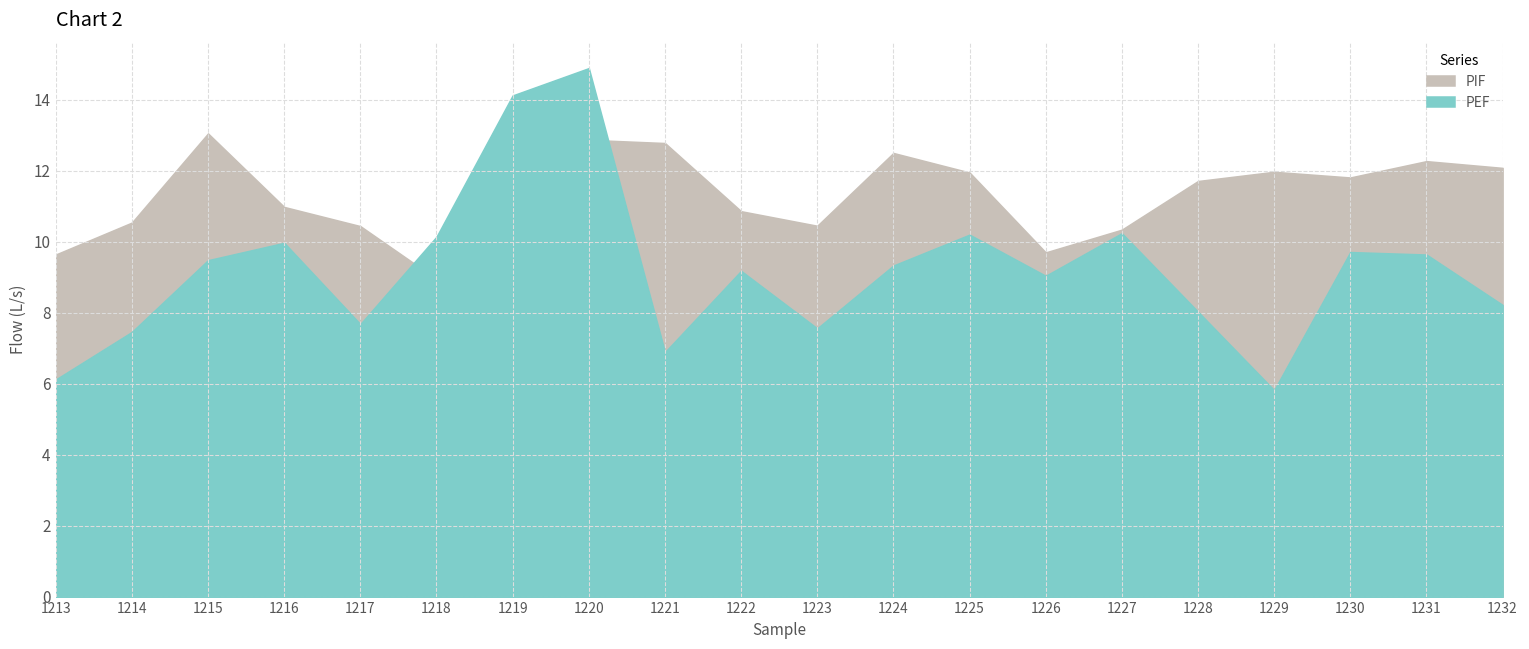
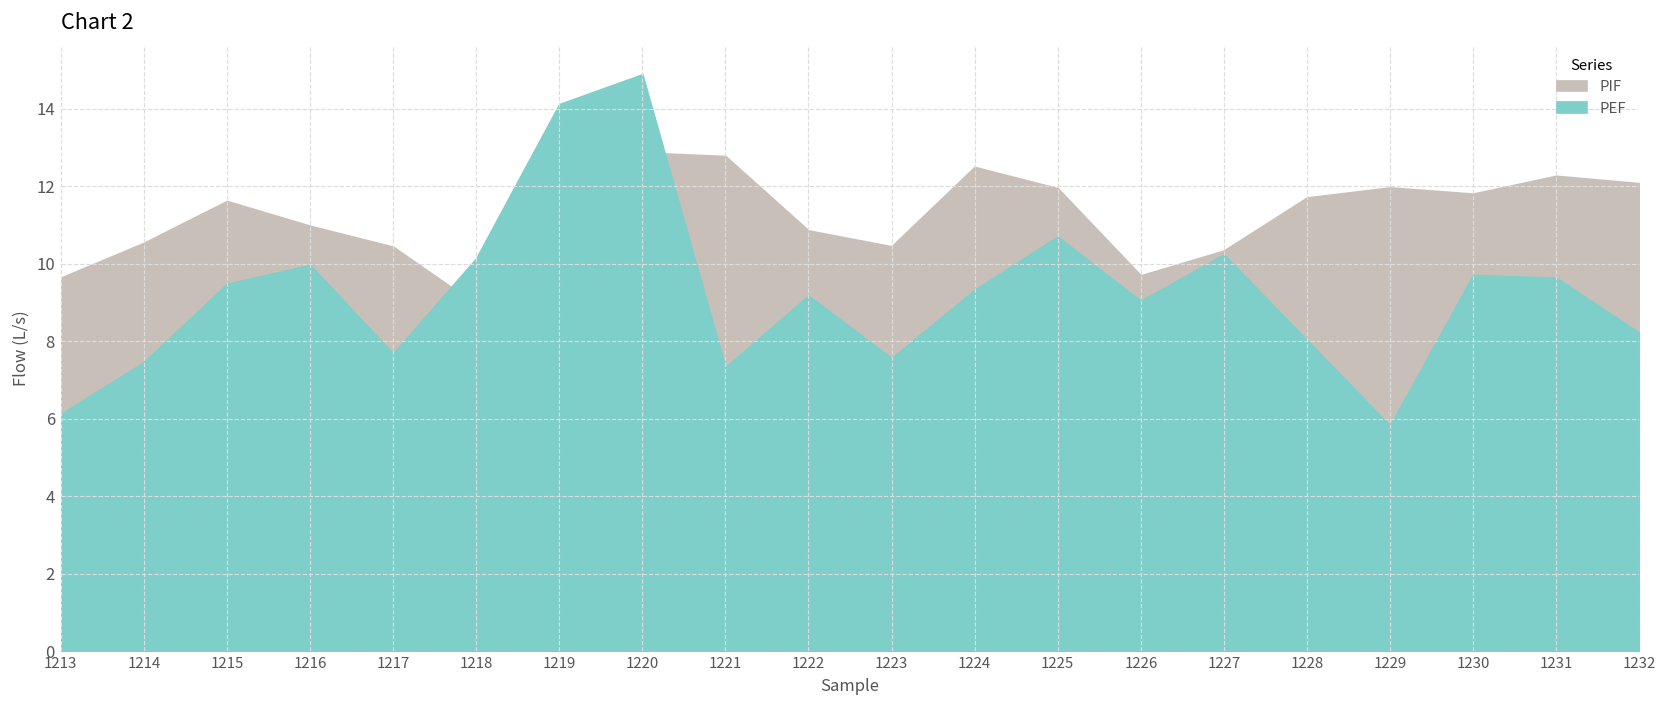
  {
    "PIF": {
      "1213": 9.6,
      "1214": 10.5,
-     "1215": 13.1,
+     "1215": 11.6,
      "1216": 11.0,
      "1217": 10.4,
      "1218": 9.0,
      "1219": 11.7,
      "1220": 12.9,
      "1221": 12.8,
      "1222": 10.9,
      "1223": 10.5,
      "1224": 12.5,
      "1225": 12.0,
      "1226": 9.7,
      "1227": 10.3,
      "1228": 11.7,
      "1229": 12.0,
      "1230": 11.8,
      "1231": 12.3,
      "1232": 12.1
    },
    "PEF": {
      "1213": 6.1,
      "1214": 7.5,
      "1215": 9.5,
      "1216": 10.0,
      "1217": 7.7,
      "1218": 10.1,
      "1219": 14.1,
      "1220": 14.9,
-     "1221": 6.9,
+     "1221": 7.3,
      "1222": 9.2,
      "1223": 7.6,
      "1224": 9.3,
-     "1225": 10.2,
+     "1225": 10.7,
      "1226": 9.0,
      "1227": 10.2,
      "1228": 8.0,
      "1229": 5.8,
      "1230": 9.7,
      "1231": 9.6,
      "1232": 8.2
    }
  }
